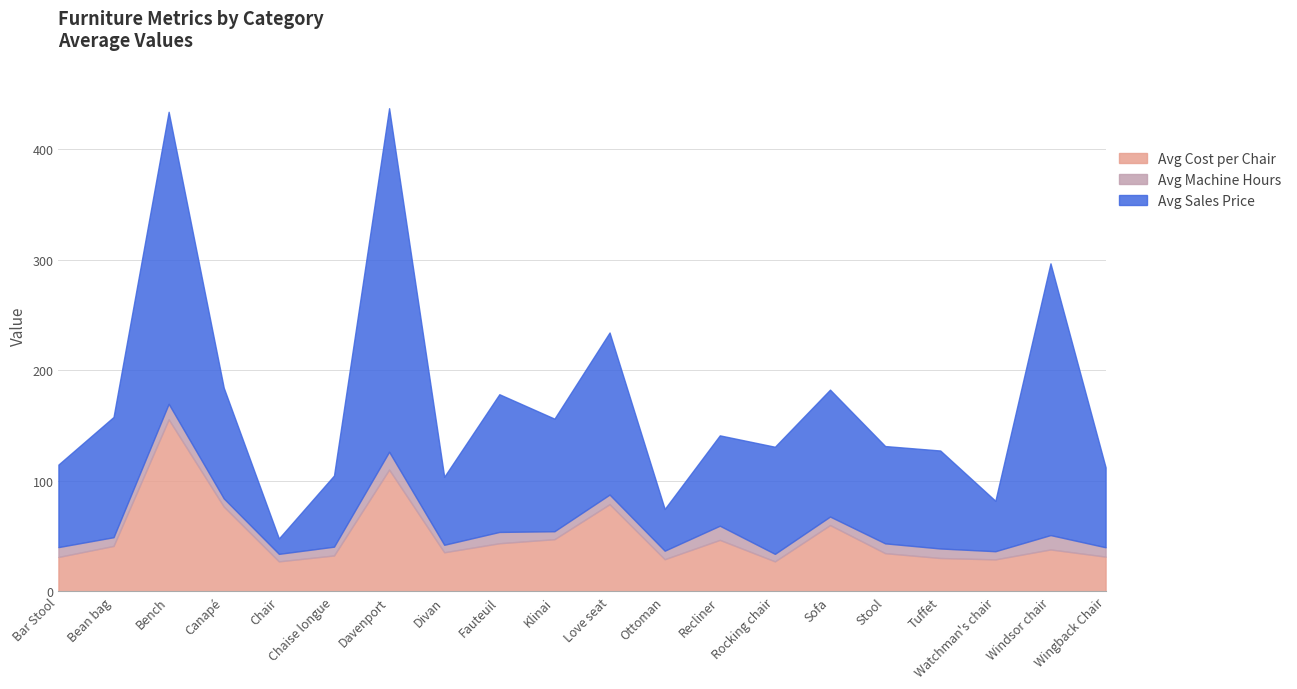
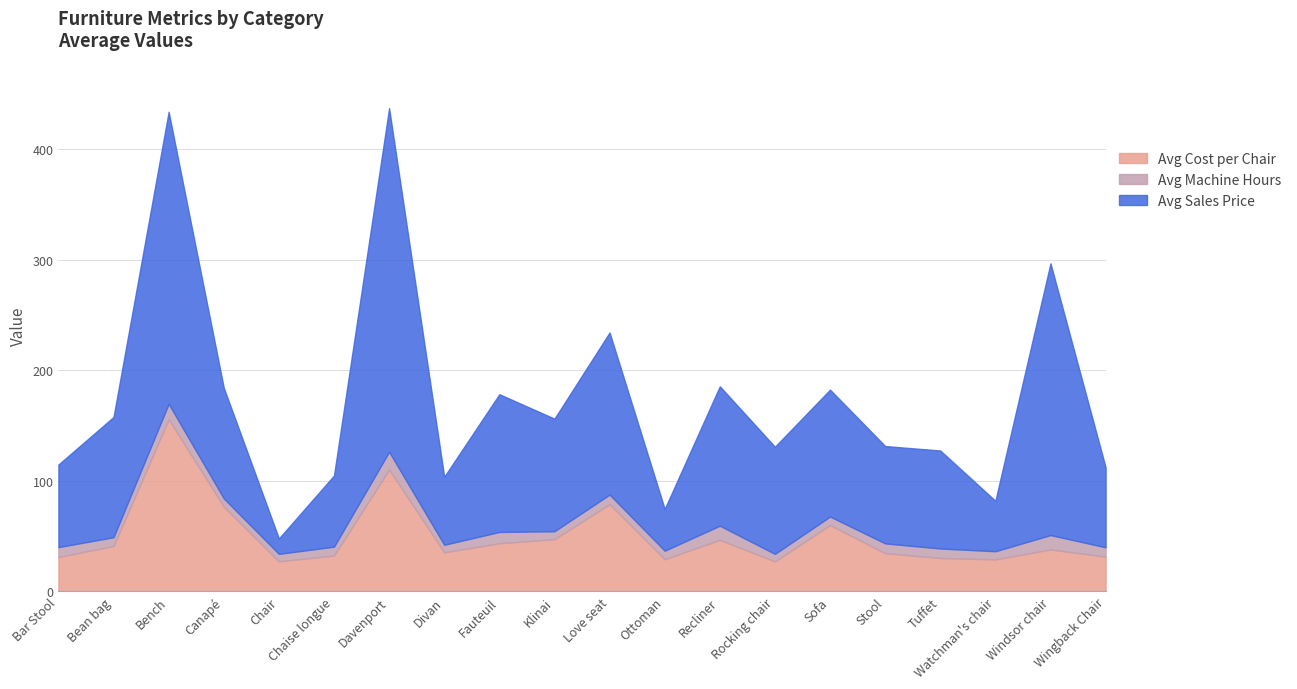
  {
    "Avg Sales Price": {
      "Bar Stool": 75,
      "Bean bag": 109,
      "Bench": 264,
      "Canapé": 100,
      "Chair": 14,
      "Chaise longue": 64,
      "Davenport": 311,
      "Divan": 62,
      "Fauteuil": 125,
      "Klinai": 102,
      "Love seat": 147,
      "Ottoman": 38,
-     "Recliner": 82,
+     "Recliner": 126,
      "Rocking chair": 97,
      "Sofa": 115,
      "Stool": 88,
      "Tuffet": 89,
      "Watchman's chair": 46,
      "Windsor chair": 246,
      "Wingback Chair": 72
    }
  }
